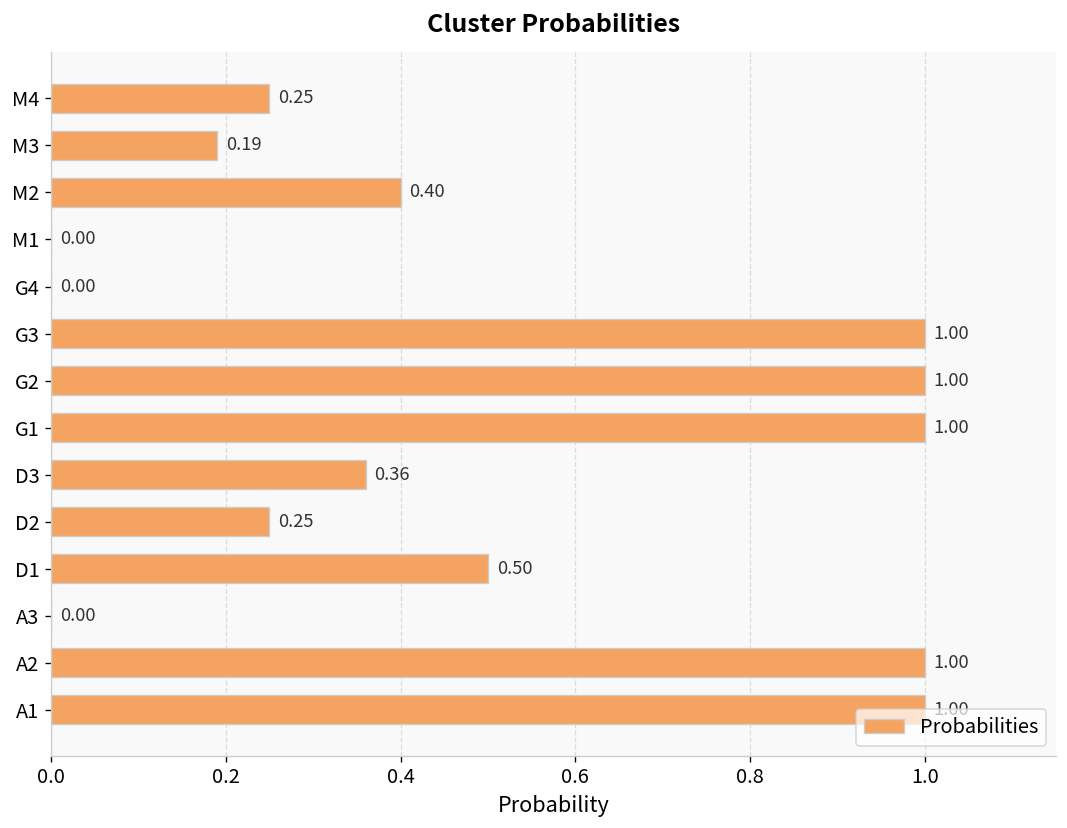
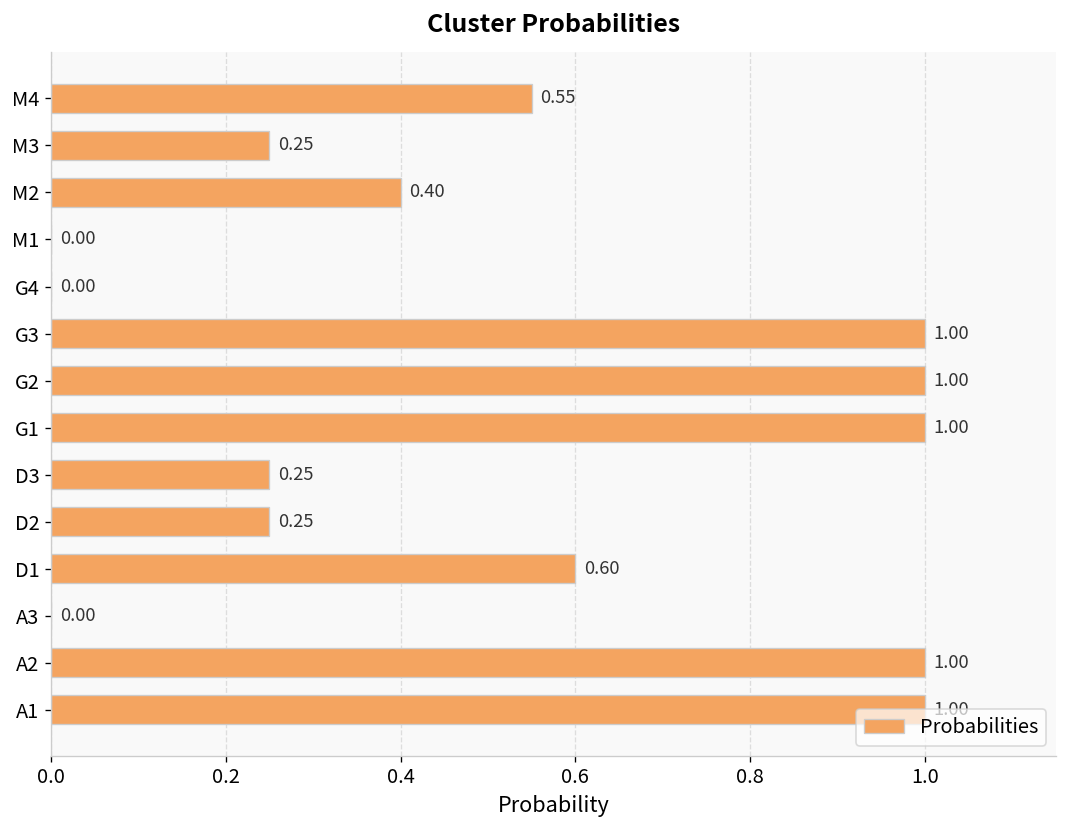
  {
-   "M4": 0.25,
-   "M3": 0.19,
+   "M4": 0.55,
+   "M3": 0.25,
    "M2": 0.40,
    "M1": 0.00,
    "G4": 0.00,
    "G3": 1.00,
    "G2": 1.00,
    "G1": 1.00,
-   "D3": 0.36,
+   "D3": 0.25,
    "D2": 0.25,
-   "D1": 0.50,
+   "D1": 0.60,
    "A3": 0.00,
    "A2": 1.00
  }
